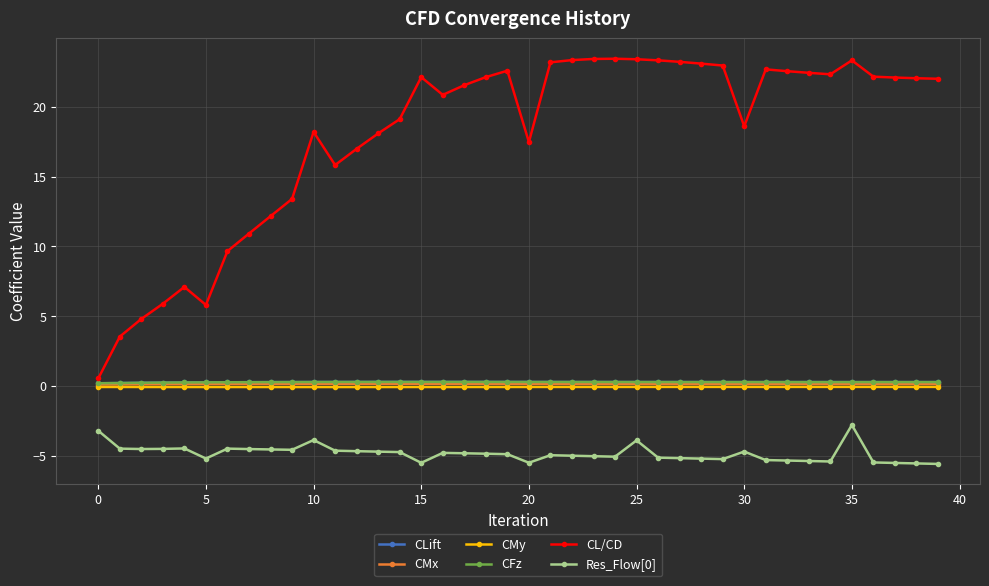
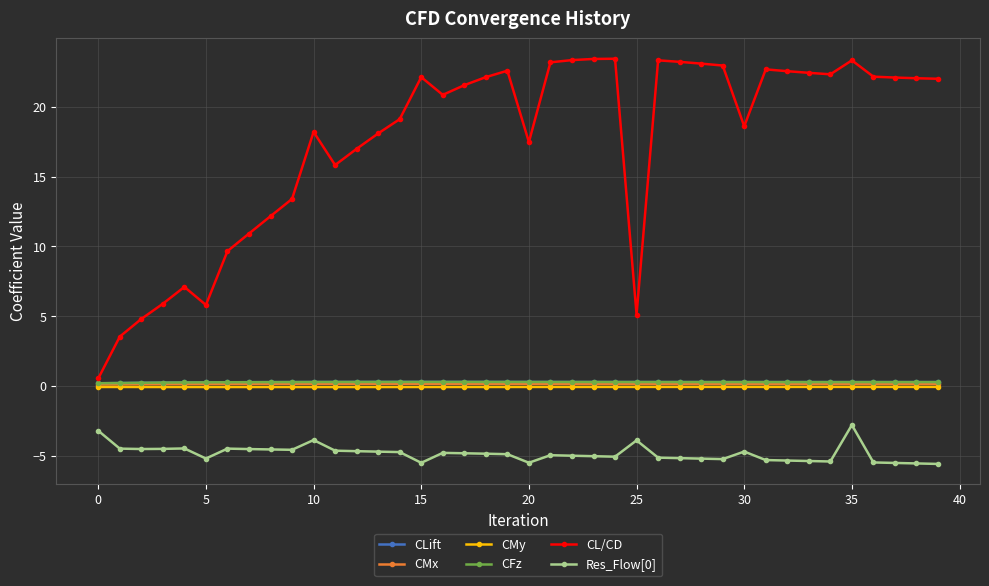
  {
    "CMy": {
      "5": -0.1,
      "10": -0.1,
      "15": -0.1,
      "20": -0.1,
      "25": -0.1,
      "30": -0.1,
      "35": -0.1
    },
    "CL/CD": {
      "0": 0.5,
      "5": 5.8,
      "10": 18.2,
      "15": 22.1,
      "20": 17.5,
-     "25": 23.4,
+     "25": 5.1,
      "30": 18.6,
      "35": 23.3
    },
    "Res_Flow[0]": {
      "0": -3.2,
      "5": -5.2,
      "10": -3.9,
      "15": -5.5,
      "20": -5.5,
      "25": -3.9,
      "30": -4.7,
      "35": -2.8
    }
  }
